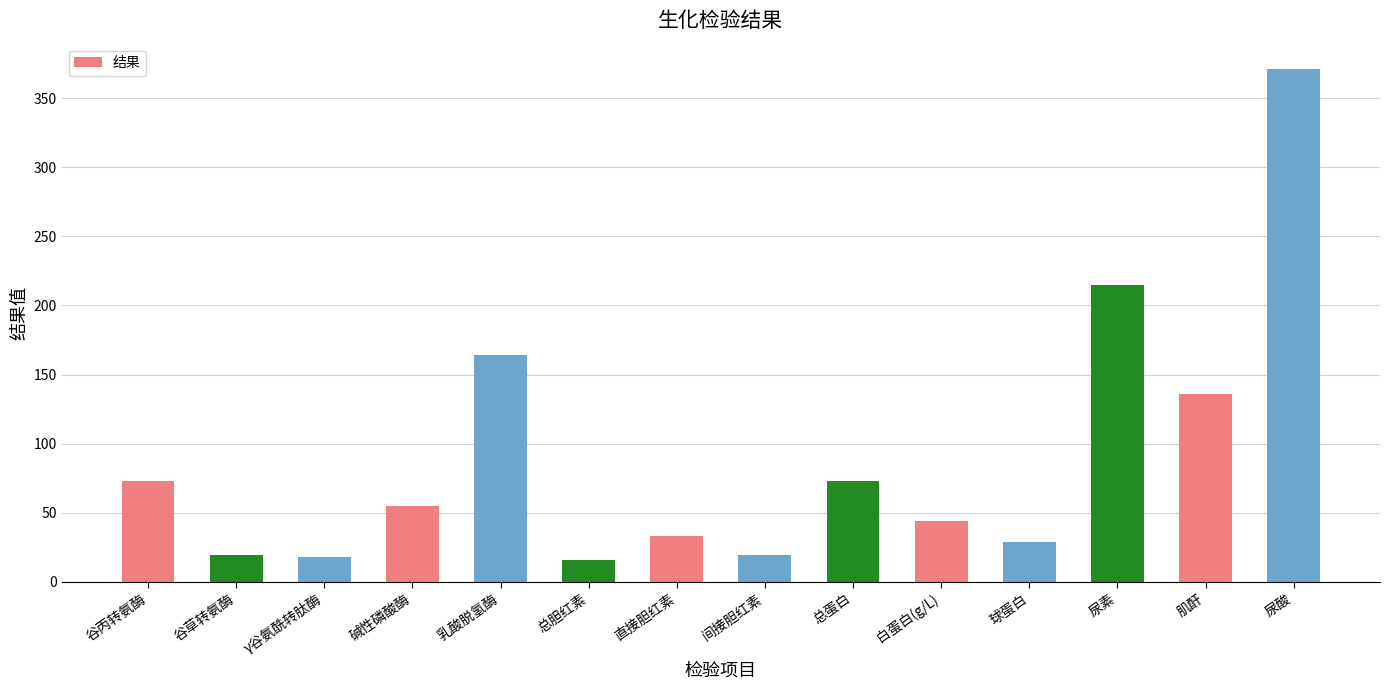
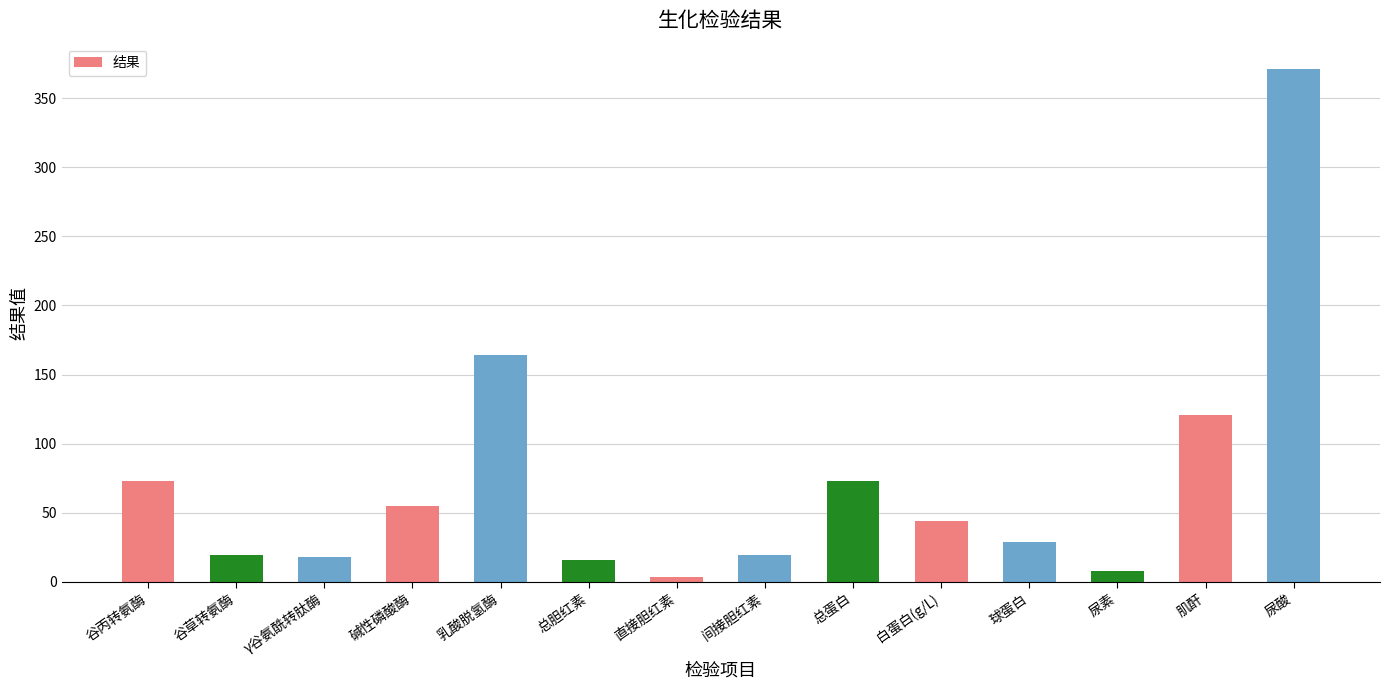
  {
    "谷丙转氨酶": 73,
    "谷草转氨酶": 19,
    "γ谷氨酰转肽酶": 18,
    "碱性磷酸酶": 55,
    "乳酸脱氢酶": 164,
    "总胆红素": 16,
-   "直接胆红素": 33,
+   "直接胆红素": 4,
    "间接胆红素": 19,
    "总蛋白": 73,
    "白蛋白(g/L)": 44,
    "球蛋白": 29,
-   "尿素": 215,
-   "肌酐": 136,
+   "尿素": 7,
+   "肌酐": 121,
    "尿酸": 371
  }
